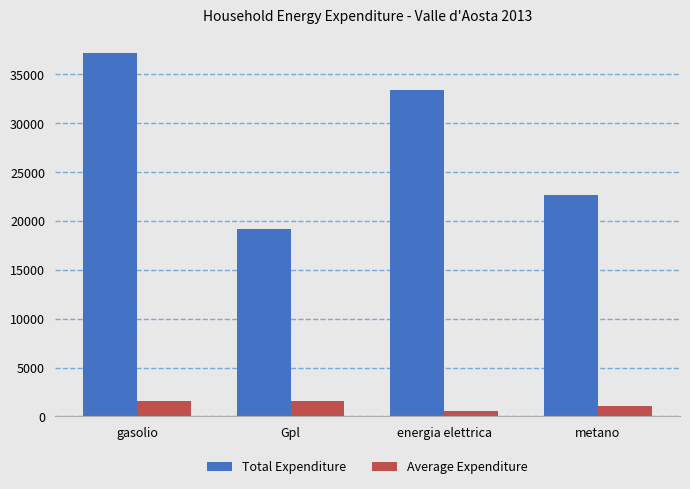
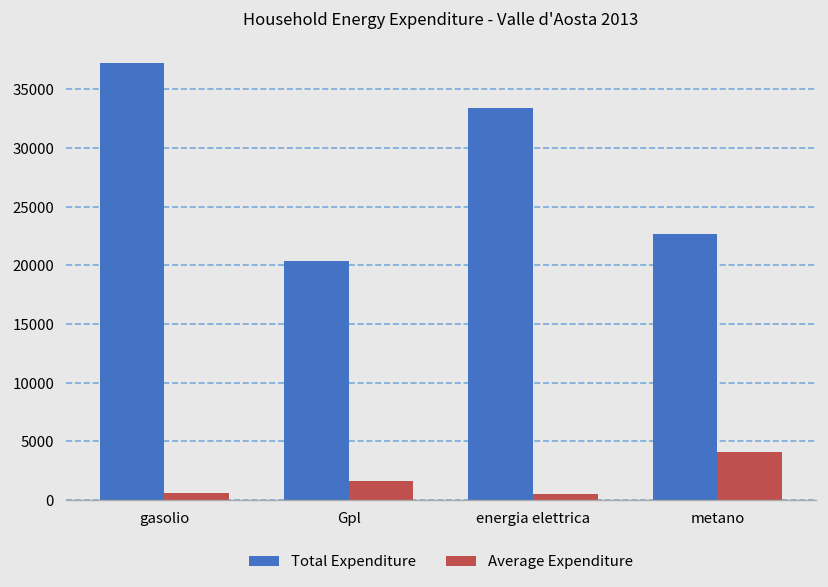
  {
    "Total Expenditure": {
      "gasolio": 37000,
-     "Gpl": 19000,
+     "Gpl": 20000,
      "energia elettrica": 33000,
      "metano": 23000
    },
    "Average Expenditure": {
-     "gasolio": 2000,
+     "gasolio": 1000,
      "Gpl": 2000,
      "energia elettrica": 1000,
-     "metano": 1000
+     "metano": 4000
    }
  }
